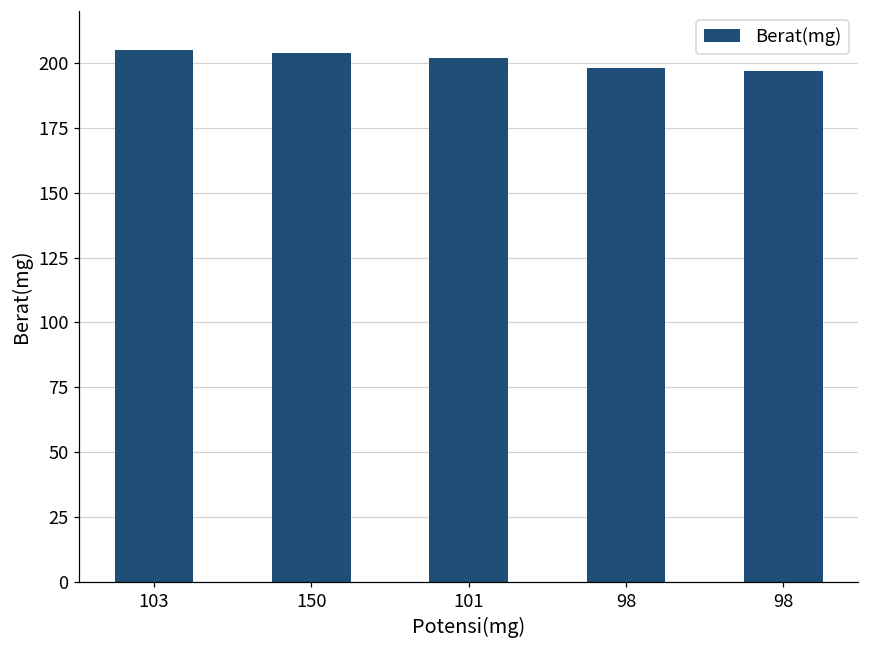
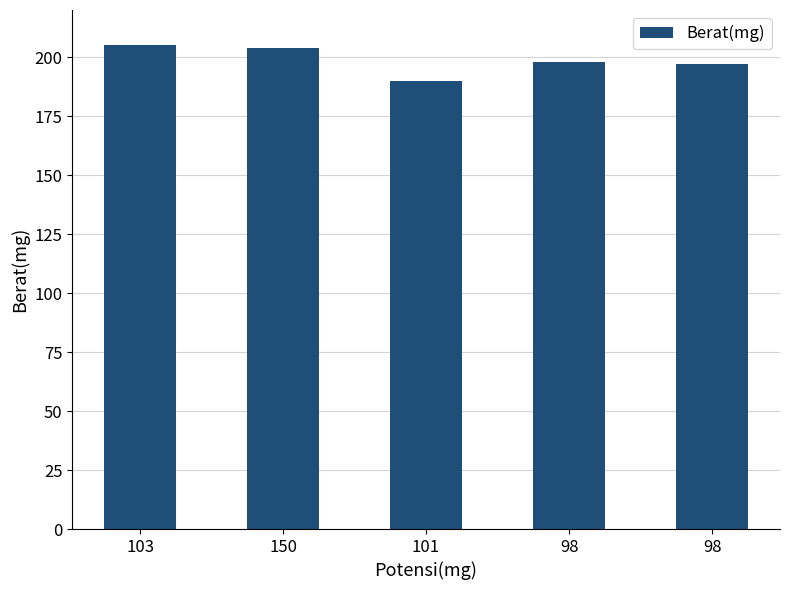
  {
    "103": 205,
    "150": 204,
-   "101": 202
+   "101": 190
  }
